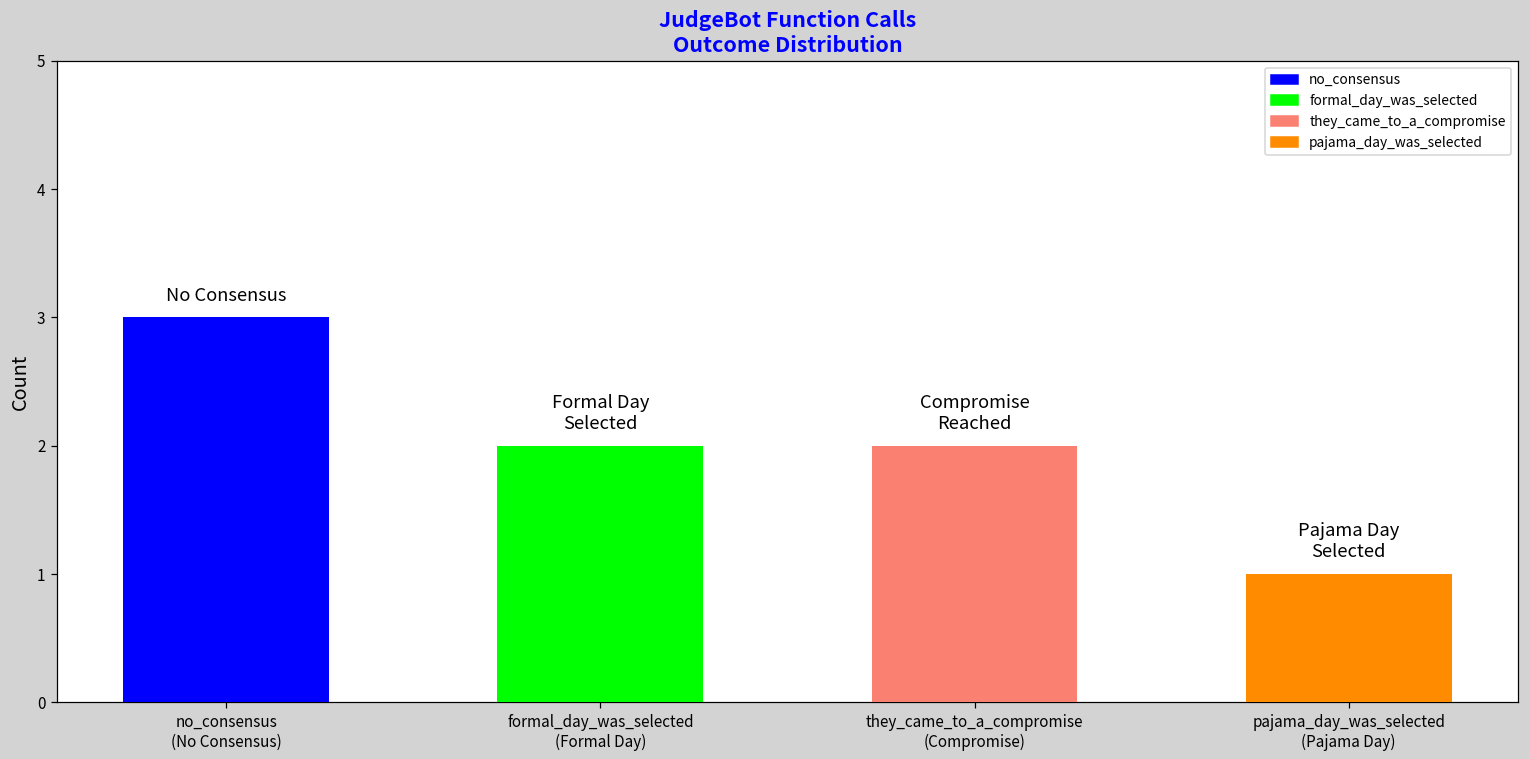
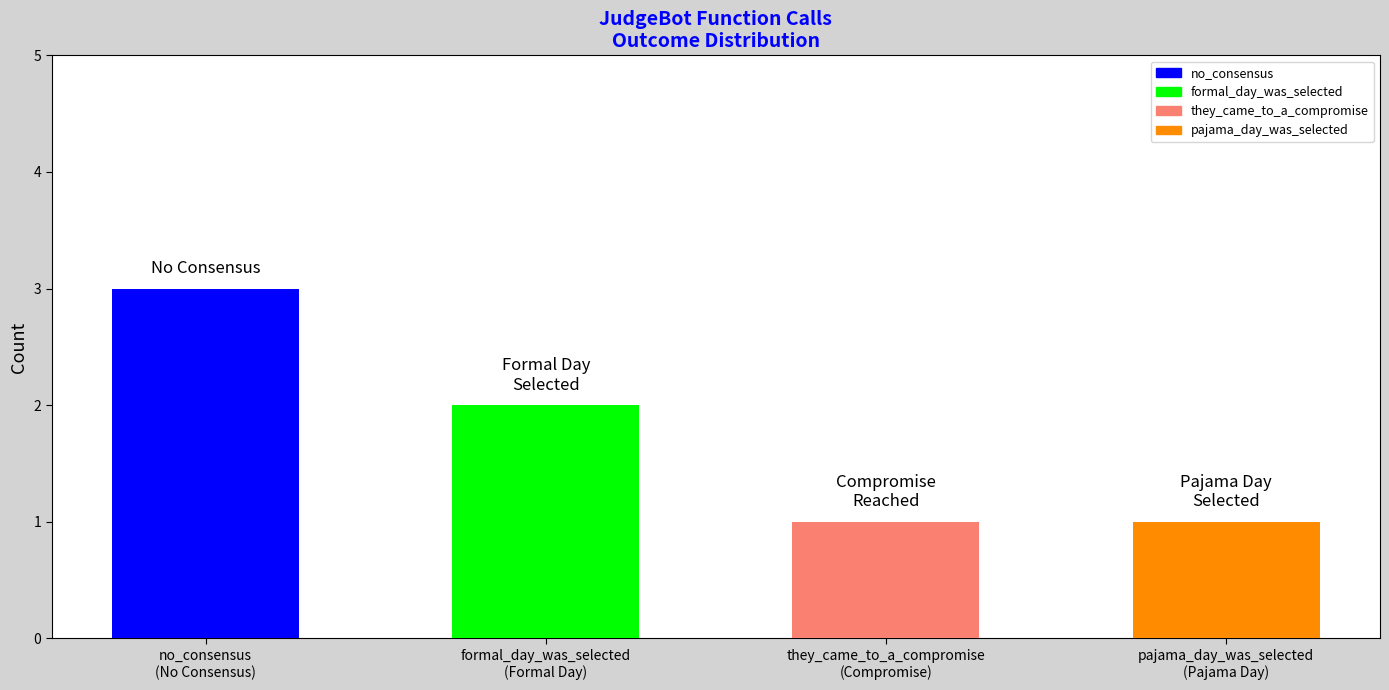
  {
    "no_consensus (No Consensus)": 3,
    "formal_day_was_selected (Formal Day)": 2,
-   "they_came_to_a_compromise (Compromise)": 2,
+   "they_came_to_a_compromise (Compromise)": 1,
    "pajama_day_was_selected (Pajama Day)": 1
  }
